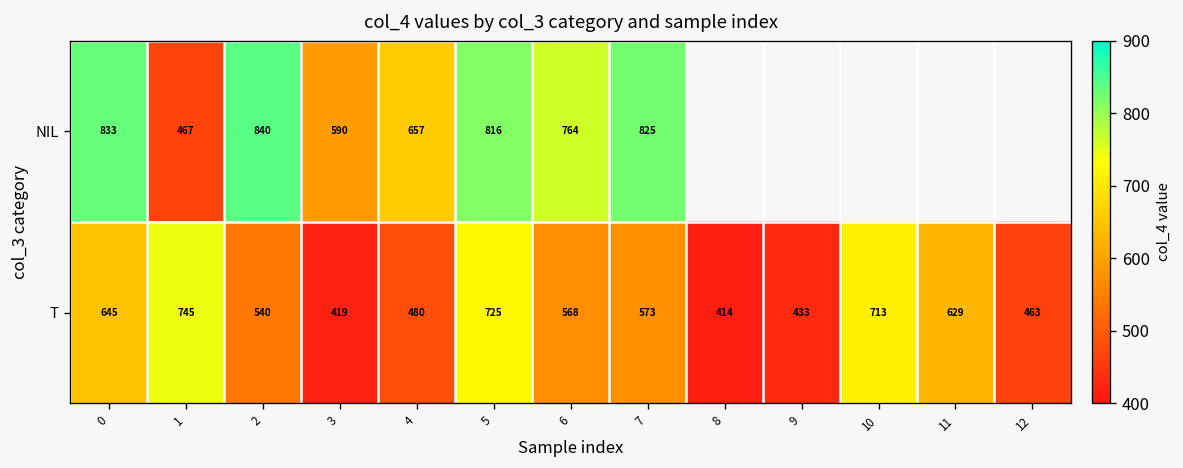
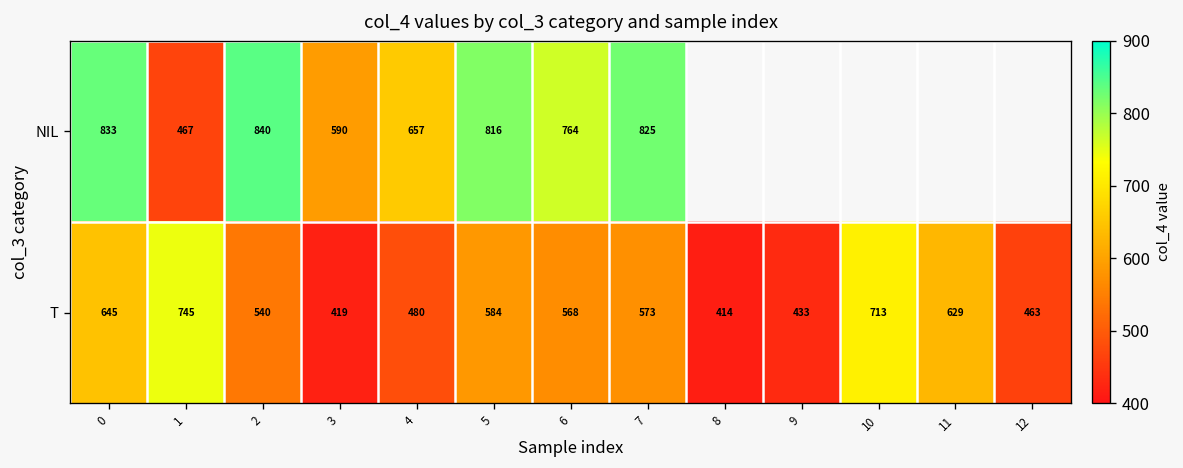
  {
    "NIL": {
      "0": 833,
      "1": 467,
      "2": 840,
      "3": 590,
      "4": 657,
      "5": 816,
      "6": 764,
      "7": 825
    },
    "T": {
      "0": 645,
      "1": 745,
      "2": 540,
      "3": 419,
      "4": 480,
-     "5": 725,
+     "5": 584,
      "6": 568,
      "7": 573,
      "8": 414,
      "9": 433,
      "10": 713,
      "11": 629,
      "12": 463
    }
  }
